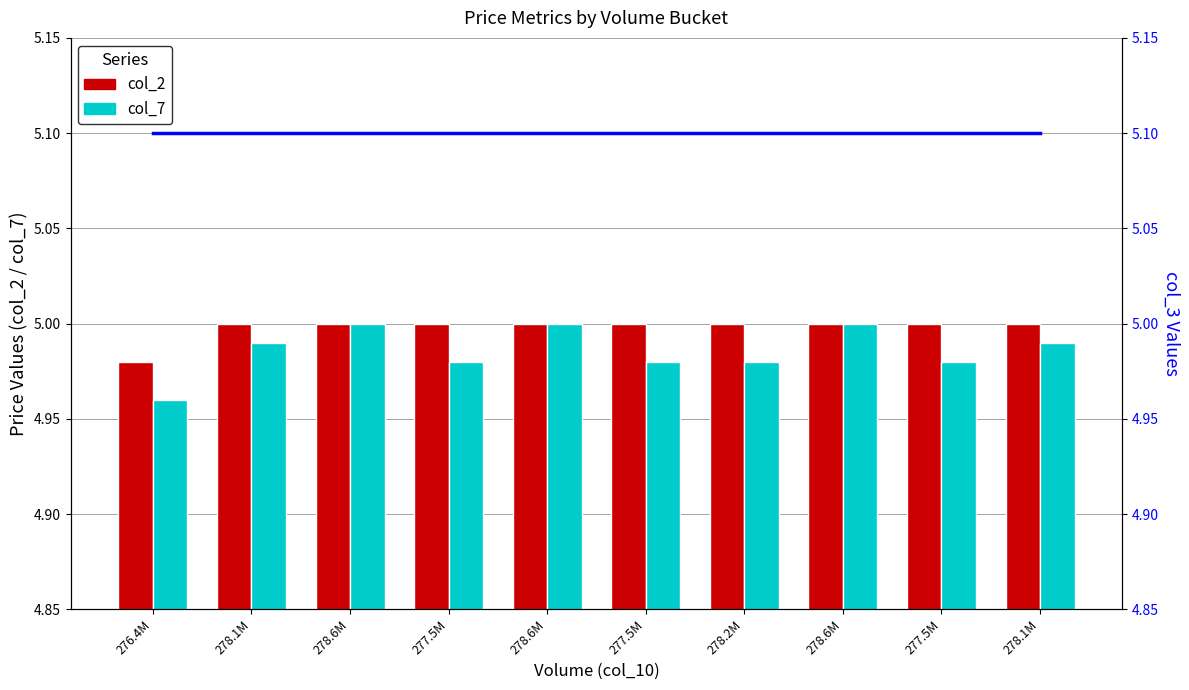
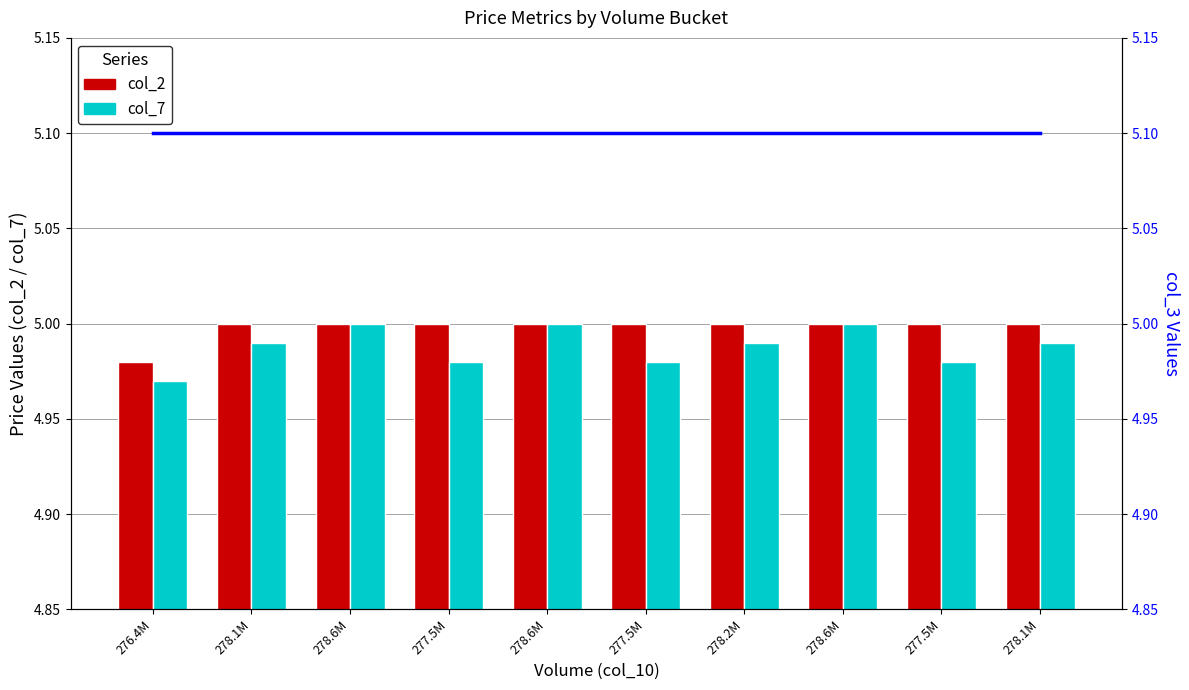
  {
    "col_2": {
      "276.4M": 4.98,
      "278.2M": 5.00
    },
    "col_7": {
-     "276.4M": 4.96,
-     "278.2M": 4.98
+     "276.4M": 4.97,
+     "278.2M": 4.99
    }
  }
